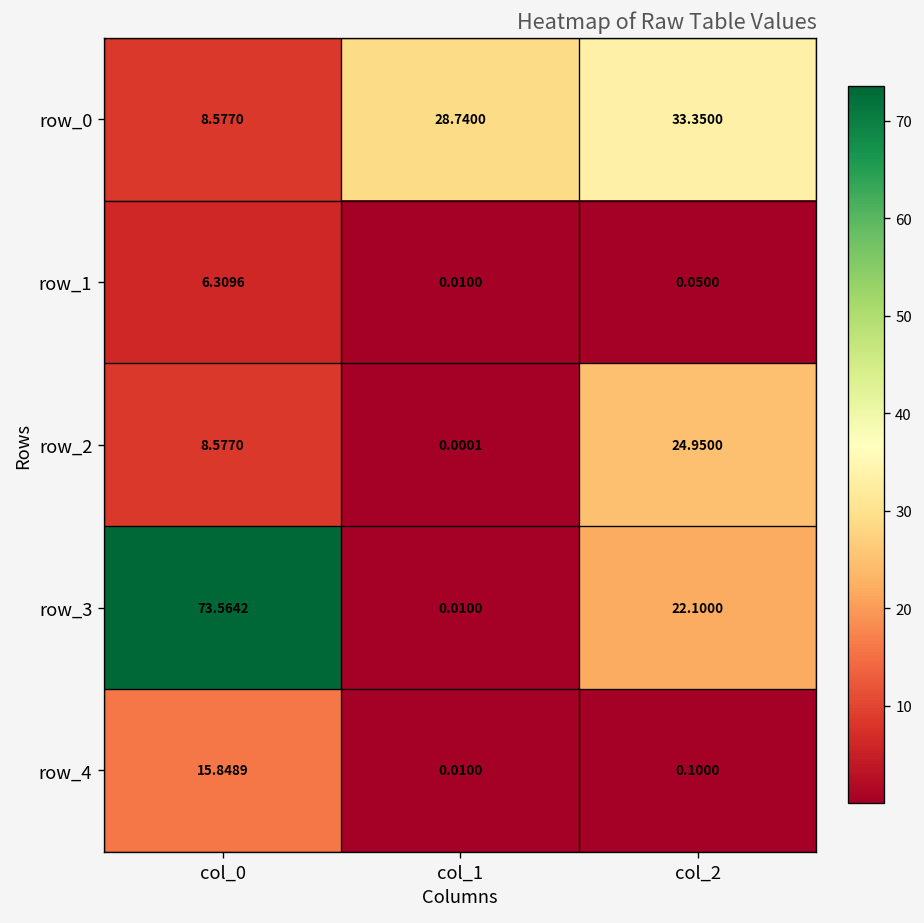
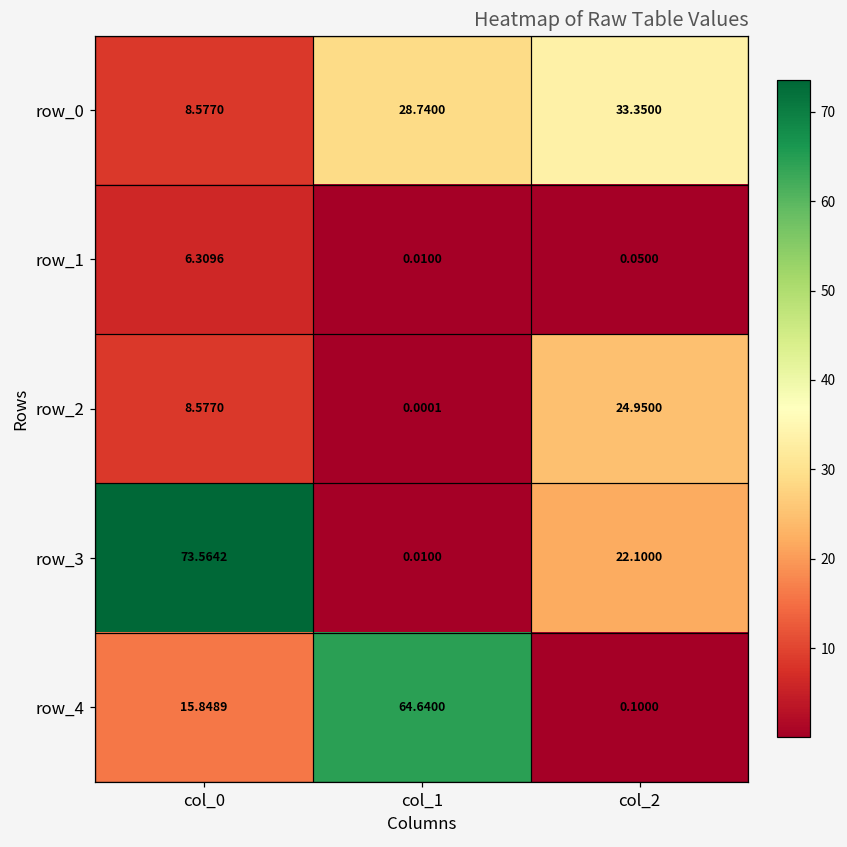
  {
    "row_0": {
      "col_0": 8.5770,
      "col_1": 28.7400,
      "col_2": 33.3500
    },
    "row_1": {
      "col_0": 6.3096,
      "col_1": 0.0100,
      "col_2": 0.0500
    },
    "row_2": {
      "col_0": 8.5770,
      "col_1": 0.0001,
      "col_2": 24.9500
    },
    "row_3": {
      "col_0": 73.5642,
      "col_1": 0.0100,
      "col_2": 22.1000
    },
    "row_4": {
      "col_0": 15.8489,
-     "col_1": 0.0100,
+     "col_1": 64.6400,
      "col_2": 0.1000
    }
  }
